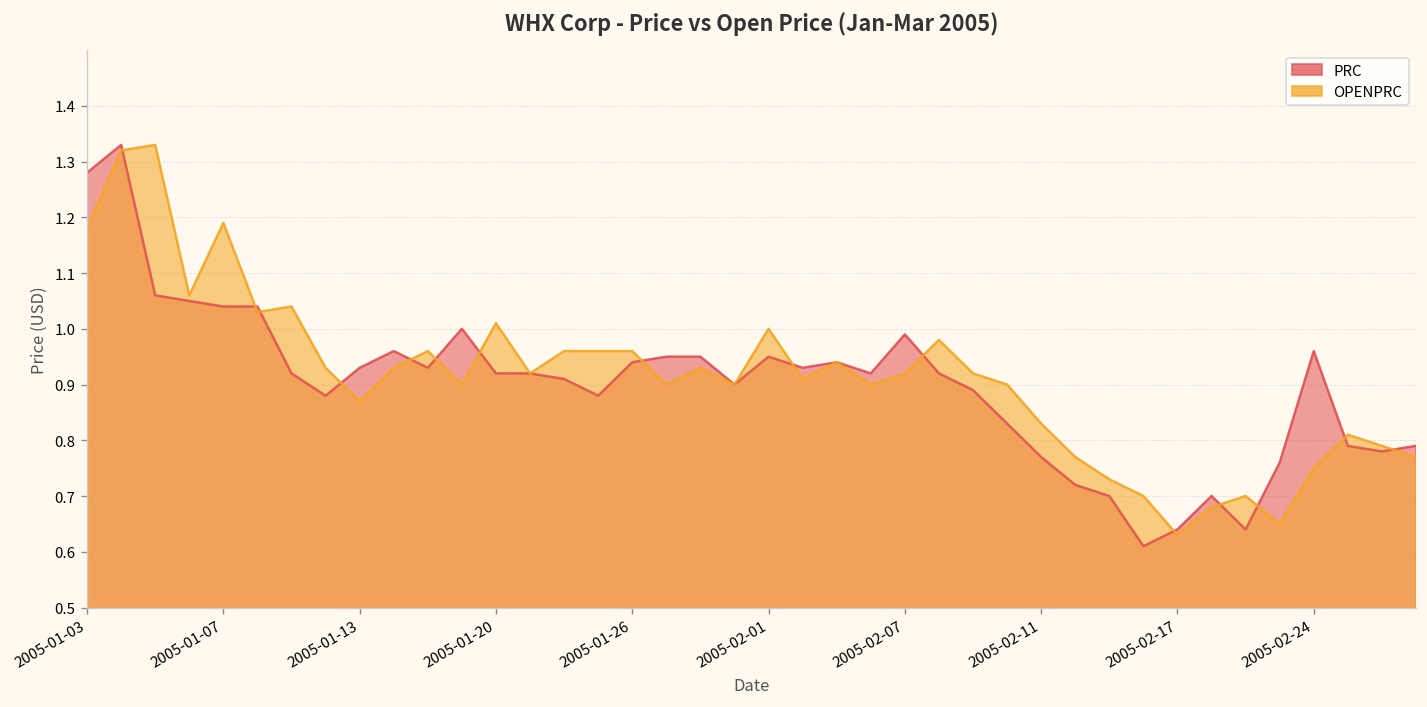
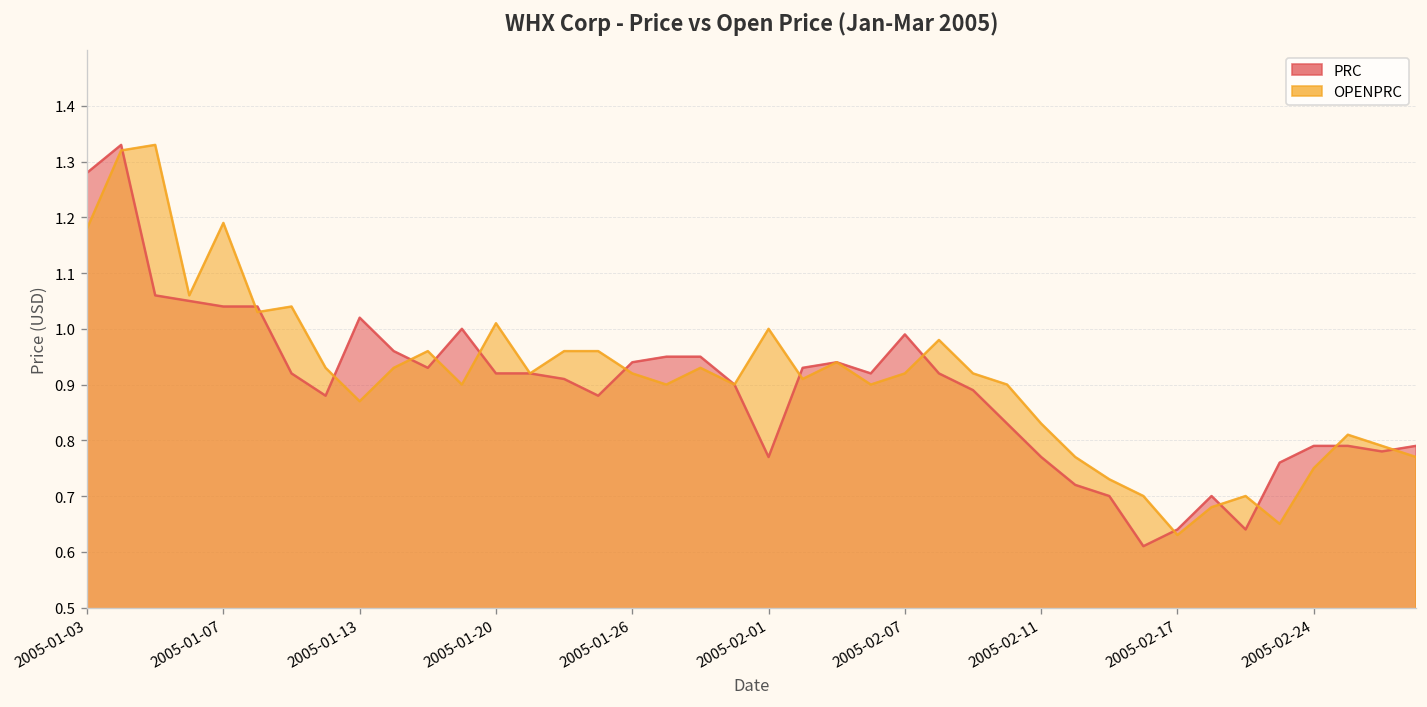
  {
    "PRC": {
      "2005-01-03": 1.28,
      "2005-01-07": 1.04,
-     "2005-01-13": 0.93,
+     "2005-01-13": 1.02,
      "2005-01-20": 0.92,
      "2005-01-26": 0.94,
-     "2005-02-01": 0.95,
+     "2005-02-01": 0.77,
      "2005-02-07": 0.99,
      "2005-02-11": 0.77,
      "2005-02-17": 0.64,
-     "2005-02-24": 0.96
+     "2005-02-24": 0.79
    },
    "OPENPRC": {
      "2005-01-03": 1.18,
      "2005-01-07": 1.19,
      "2005-01-13": 0.87,
      "2005-01-20": 1.01,
-     "2005-01-26": 0.96,
+     "2005-01-26": 0.92,
      "2005-02-01": 1.00,
      "2005-02-07": 0.92,
      "2005-02-11": 0.83,
      "2005-02-17": 0.63,
      "2005-02-24": 0.75
    }
  }
